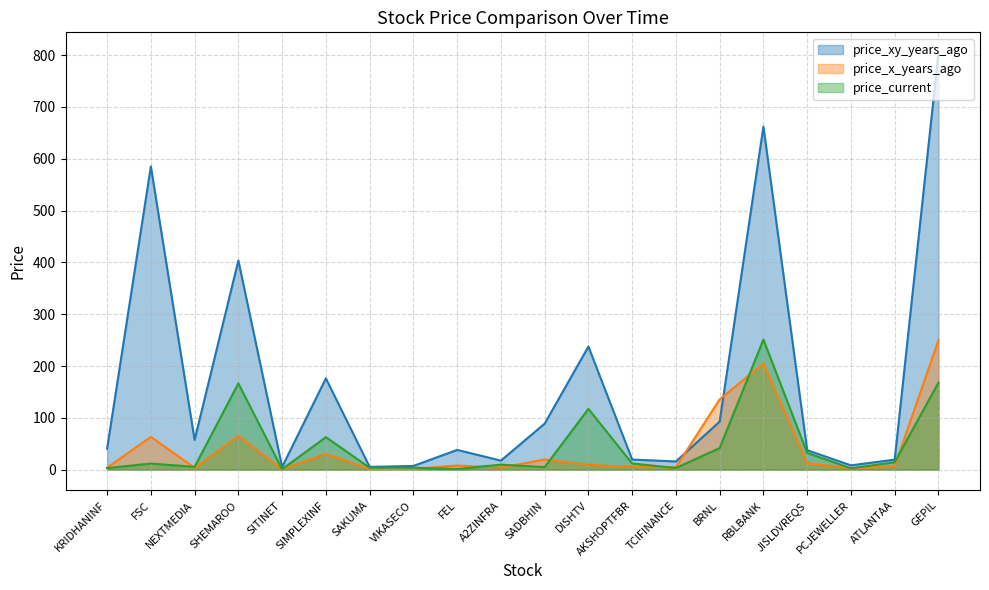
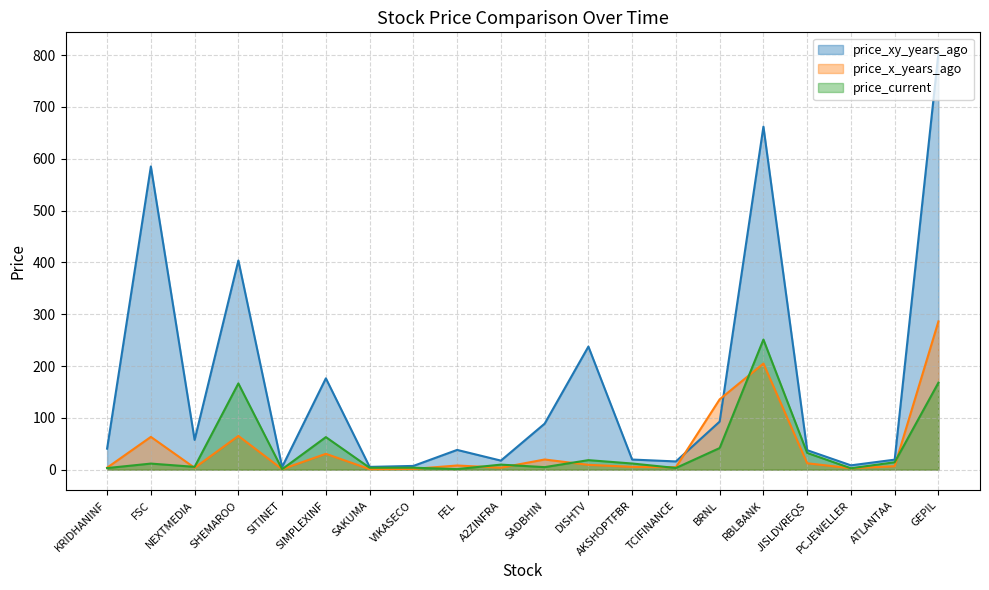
  {
    "price_xy_years_ago": {
      "KRIDHANINF": 40,
      "FSC": 590,
      "NEXTMEDIA": 60,
      "SHEMAROO": 400,
      "SIMPLEXINF": 180,
      "FEL": 40,
      "A2ZINFRA": 20,
      "SADBHIN": 90,
      "DISHTV": 240,
      "AKSHOPTFBR": 20,
      "TCIFINANCE": 20,
      "BRNL": 90,
      "RBLBANK": 660,
      "JISLDVREQS": 40,
      "PCJEWELLER": 10
    },
    "price_x_years_ago": {
      "FSC": 60,
      "SHEMAROO": 70,
      "SIMPLEXINF": 30,
      "FEL": 10,
      "A2ZINFRA": 0,
      "SADBHIN": 20,
      "DISHTV": 10,
      "AKSHOPTFBR": 10,
      "BRNL": 140,
      "RBLBANK": 200,
      "JISLDVREQS": 10,
      "ATLANTAA": 10,
-     "GEPIL": 250
+     "GEPIL": 290
    },
    "price_current": {
      "FSC": 10,
      "SHEMAROO": 170,
      "SIMPLEXINF": 60,
      "FEL": 0,
      "A2ZINFRA": 10,
      "SADBHIN": 0,
-     "DISHTV": 120,
+     "DISHTV": 20,
      "AKSHOPTFBR": 10,
      "BRNL": 40,
      "RBLBANK": 250,
      "JISLDVREQS": 30,
      "GEPIL": 170
    }
  }
